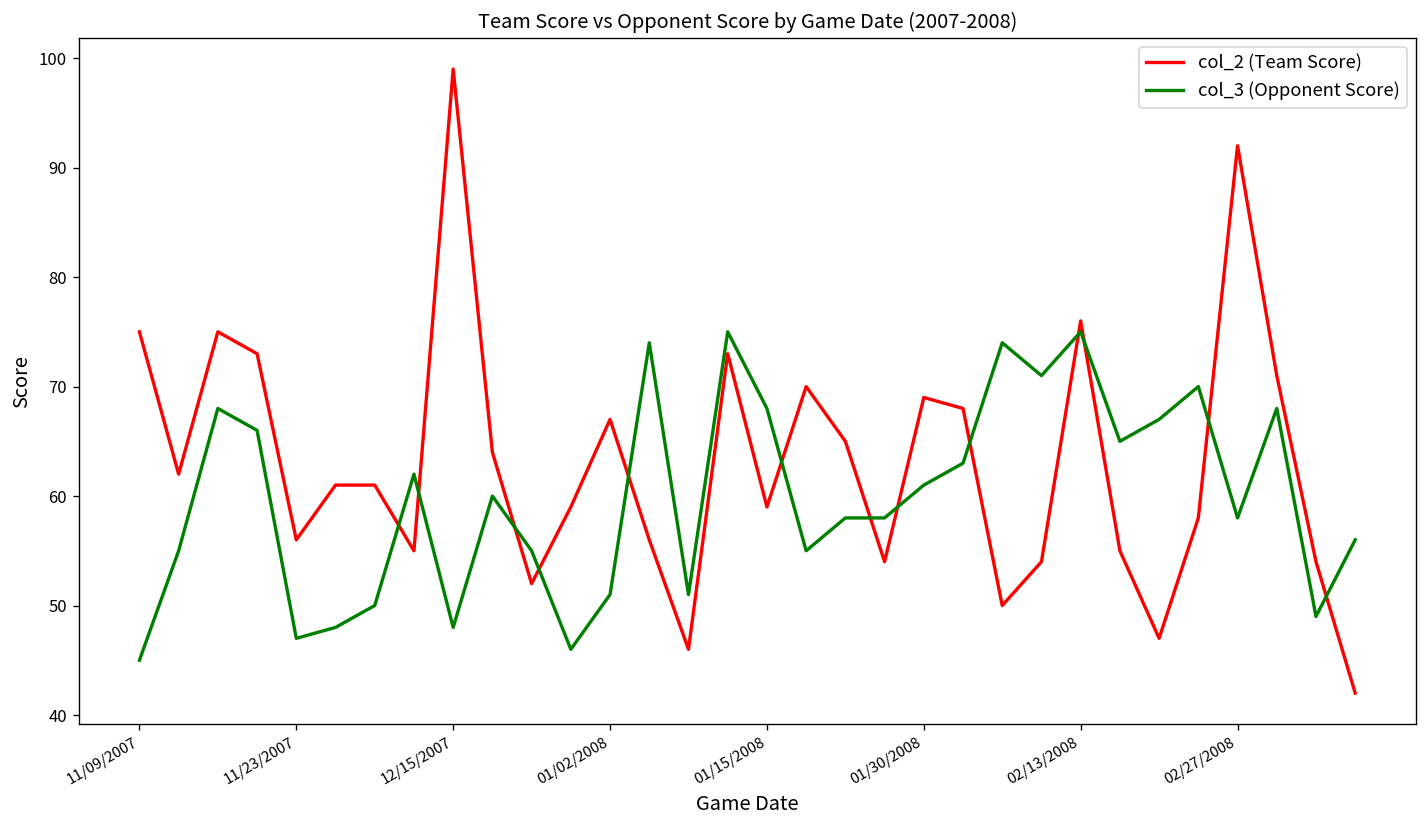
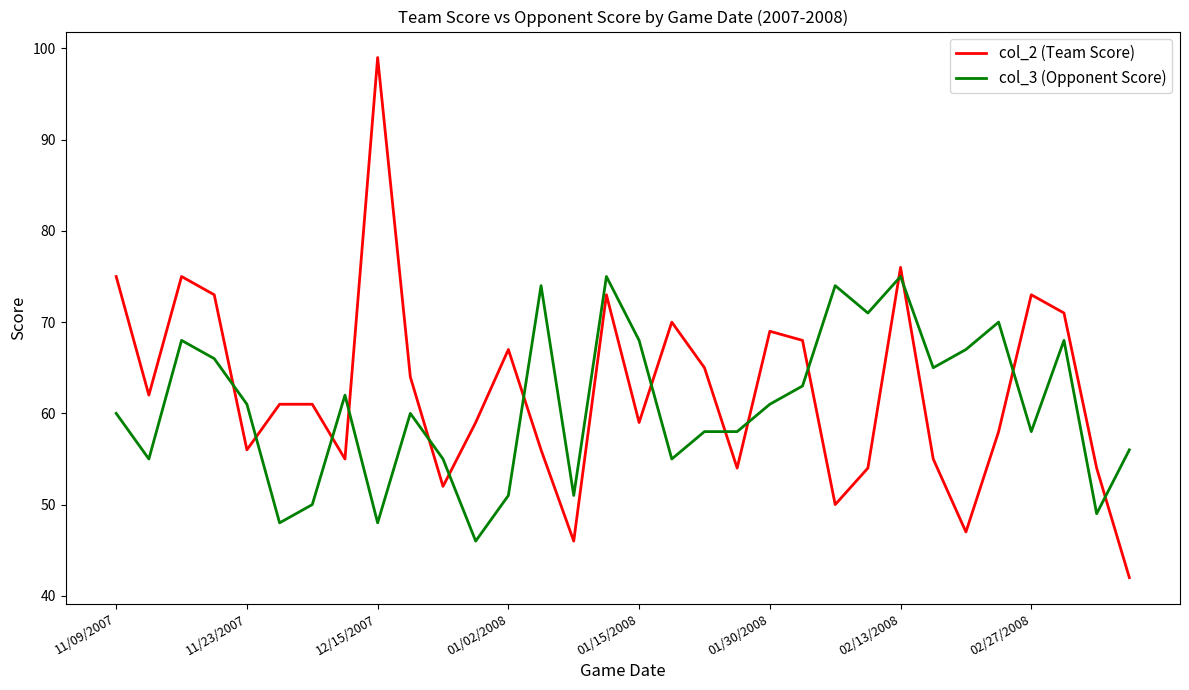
  {
    "col_2 (Team Score)": {
      "11/09/2007": 75,
      "11/23/2007": 56,
      "12/15/2007": 99,
      "01/02/2008": 67,
      "01/15/2008": 59,
      "01/30/2008": 69,
      "02/13/2008": 76,
-     "02/27/2008": 92
+     "02/27/2008": 73
    },
    "col_3 (Opponent Score)": {
-     "11/09/2007": 45,
-     "11/23/2007": 47,
+     "11/09/2007": 60,
+     "11/23/2007": 61,
      "12/15/2007": 48,
      "01/02/2008": 51,
      "01/15/2008": 68,
      "01/30/2008": 61,
      "02/13/2008": 75,
      "02/27/2008": 58
    }
  }
